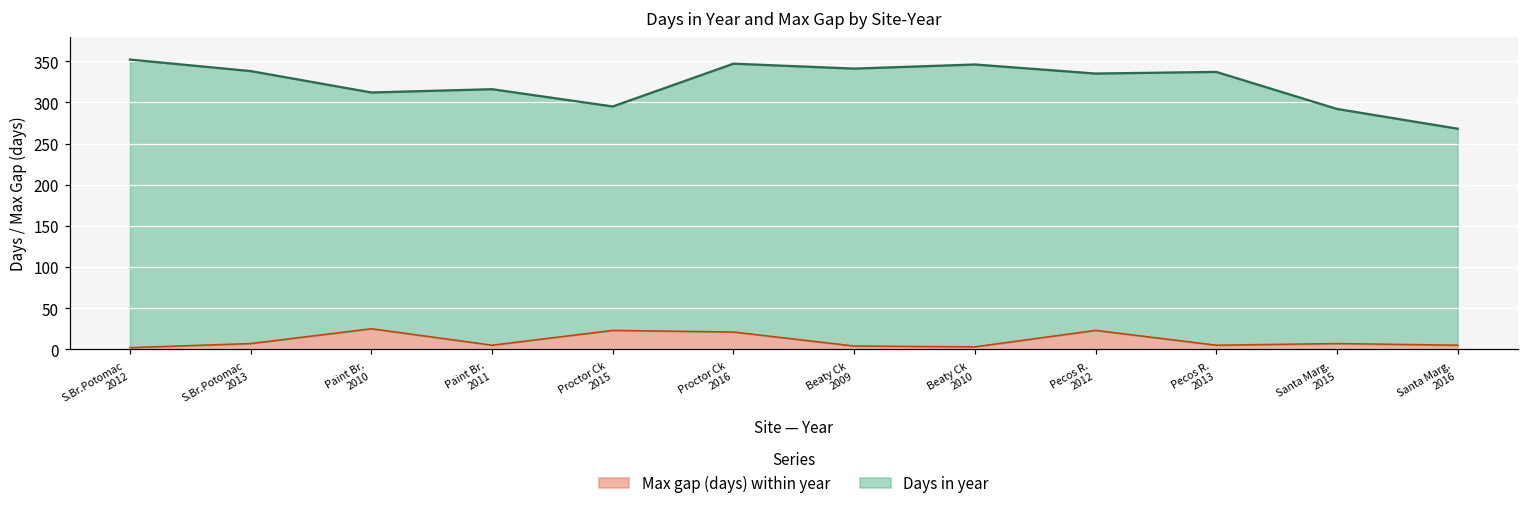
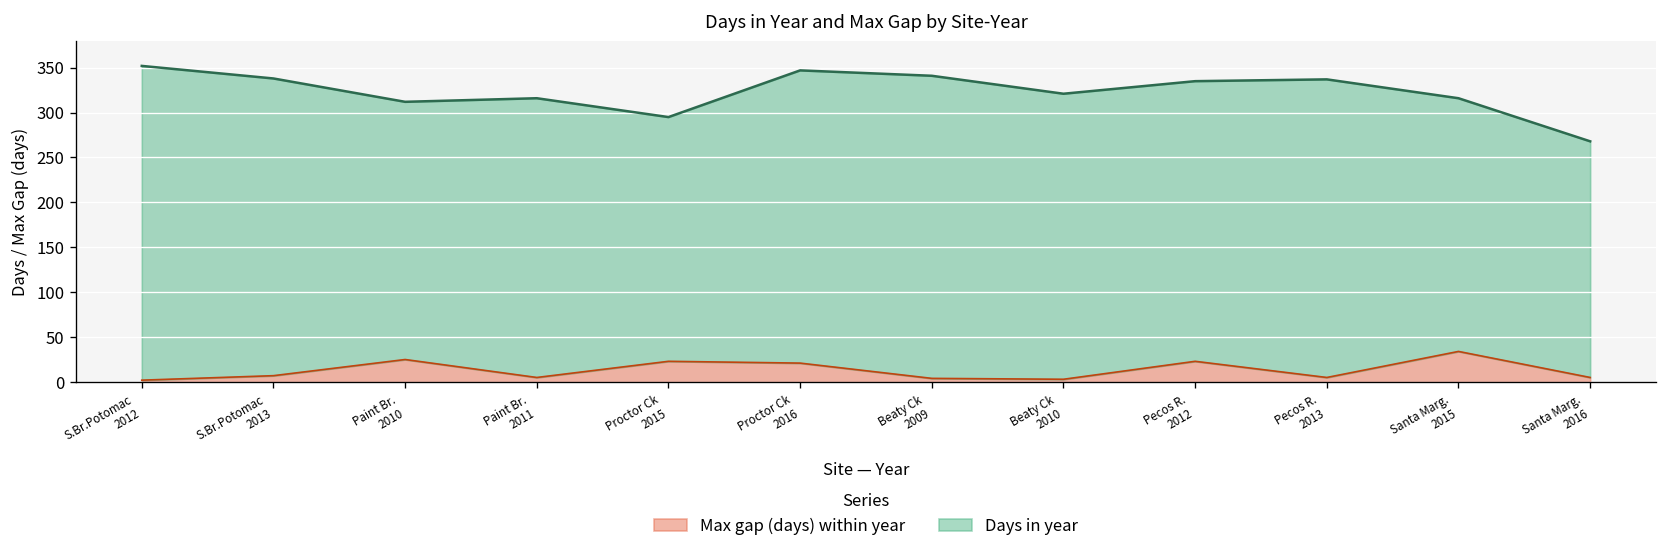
  {
    "Days in year": {
      "S.Br.Potomac 2012": 350,
      "S.Br.Potomac 2013": 340,
      "Paint Br. 2010": 310,
      "Paint Br. 2011": 320,
      "Proctor Ck 2015": 300,
      "Proctor Ck 2016": 350,
      "Beaty Ck 2009": 340,
-     "Beaty Ck 2010": 350,
+     "Beaty Ck 2010": 320,
      "Pecos R. 2012": 340,
      "Pecos R. 2013": 340,
-     "Santa Marg. 2015": 290,
+     "Santa Marg. 2015": 320,
      "Santa Marg. 2016": 270
    },
    "Max gap (days) within year": {
      "S.Br.Potomac 2012": 0,
      "S.Br.Potomac 2013": 10,
      "Paint Br. 2010": 30,
      "Paint Br. 2011": 10,
      "Proctor Ck 2015": 20,
      "Proctor Ck 2016": 20,
      "Beaty Ck 2009": 0,
      "Beaty Ck 2010": 0,
      "Pecos R. 2012": 20,
      "Pecos R. 2013": 10,
-     "Santa Marg. 2015": 10,
+     "Santa Marg. 2015": 30,
      "Santa Marg. 2016": 10
    }
  }
